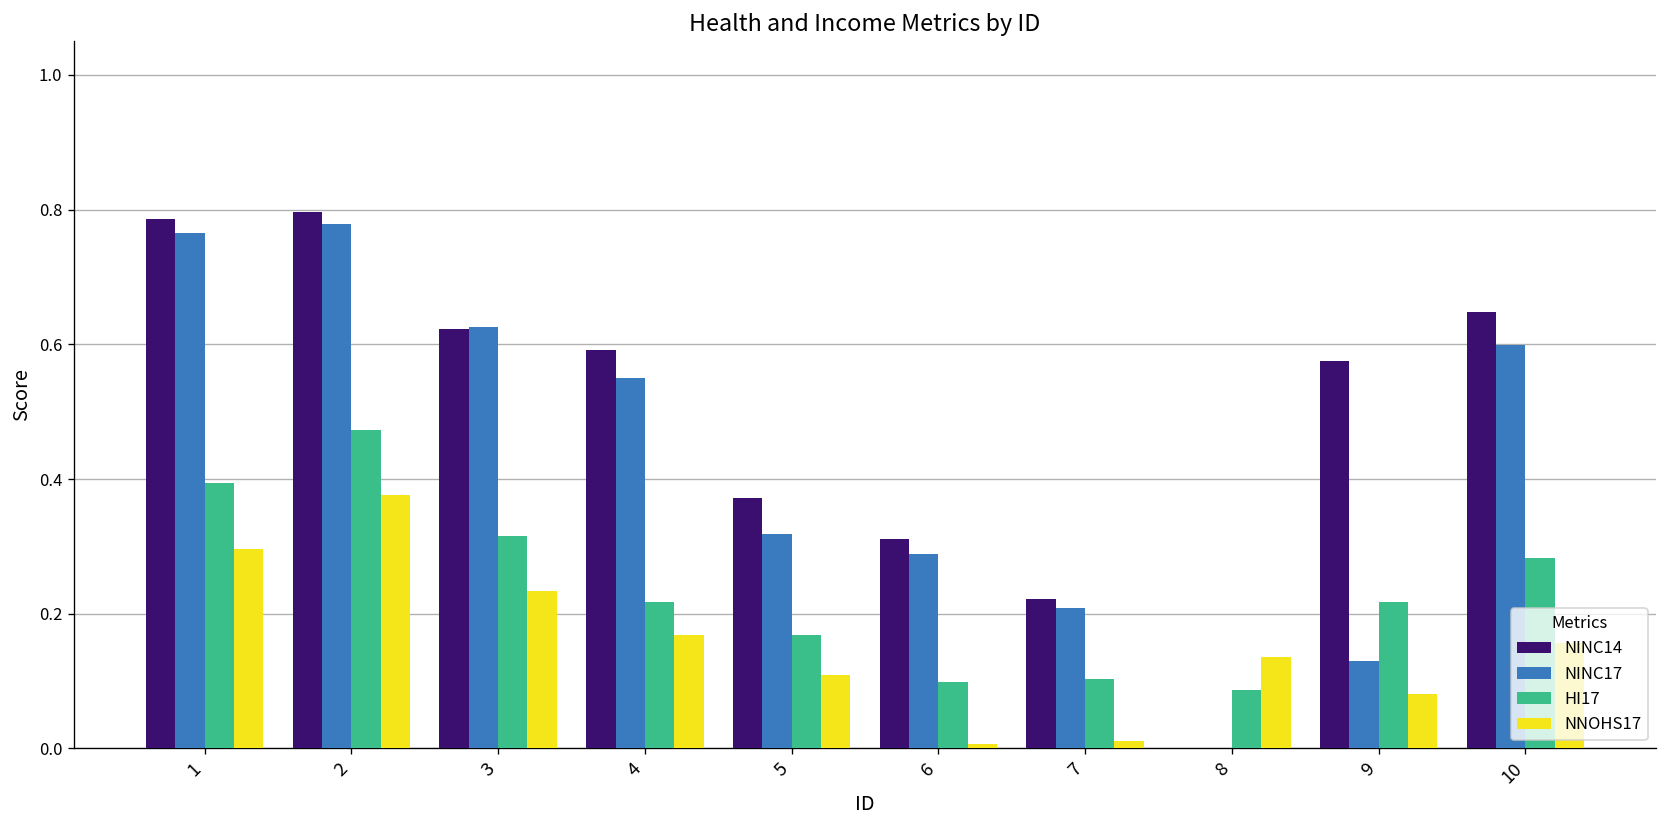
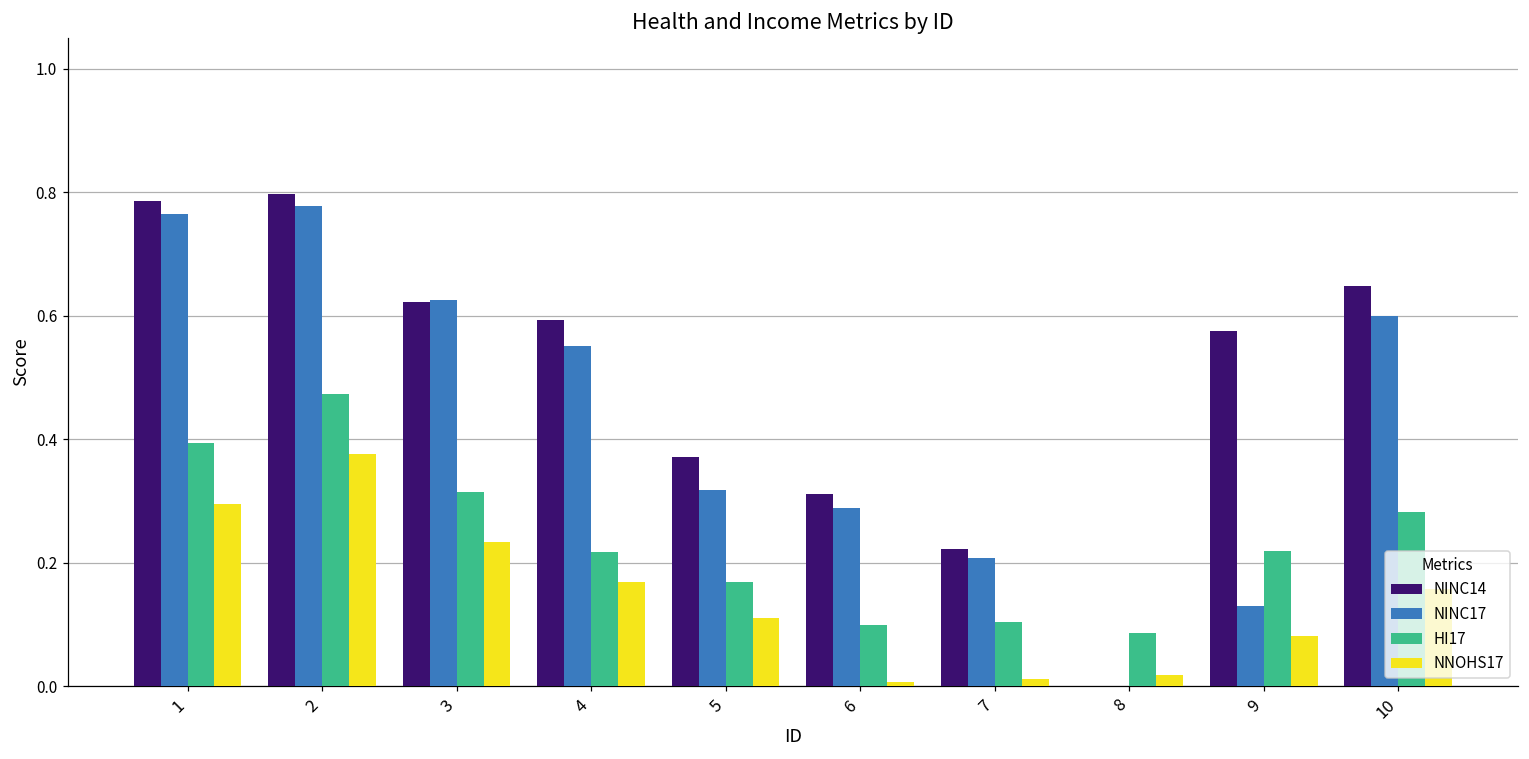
  {
    "NINC14": {
      "1": 0.79,
      "2": 0.80,
      "3": 0.62,
      "4": 0.59,
      "5": 0.37,
      "6": 0.31,
      "7": 0.22,
      "8": 0.00,
      "9": 0.58,
      "10": 0.65
    },
    "NINC17": {
      "1": 0.76,
      "2": 0.78,
      "3": 0.63,
      "4": 0.55,
      "5": 0.32,
      "6": 0.29,
      "7": 0.21,
      "8": 0.00,
      "9": 0.13,
      "10": 0.60
    },
    "HI17": {
      "1": 0.39,
      "2": 0.47,
      "3": 0.32,
      "4": 0.22,
      "5": 0.17,
      "6": 0.10,
      "7": 0.10,
      "8": 0.09,
      "9": 0.22,
      "10": 0.28
    },
    "NNOHS17": {
      "1": 0.30,
      "2": 0.38,
      "3": 0.23,
      "4": 0.17,
      "5": 0.11,
      "6": 0.01,
      "7": 0.01,
-     "8": 0.14,
+     "8": 0.02,
      "9": 0.08
    }
  }
